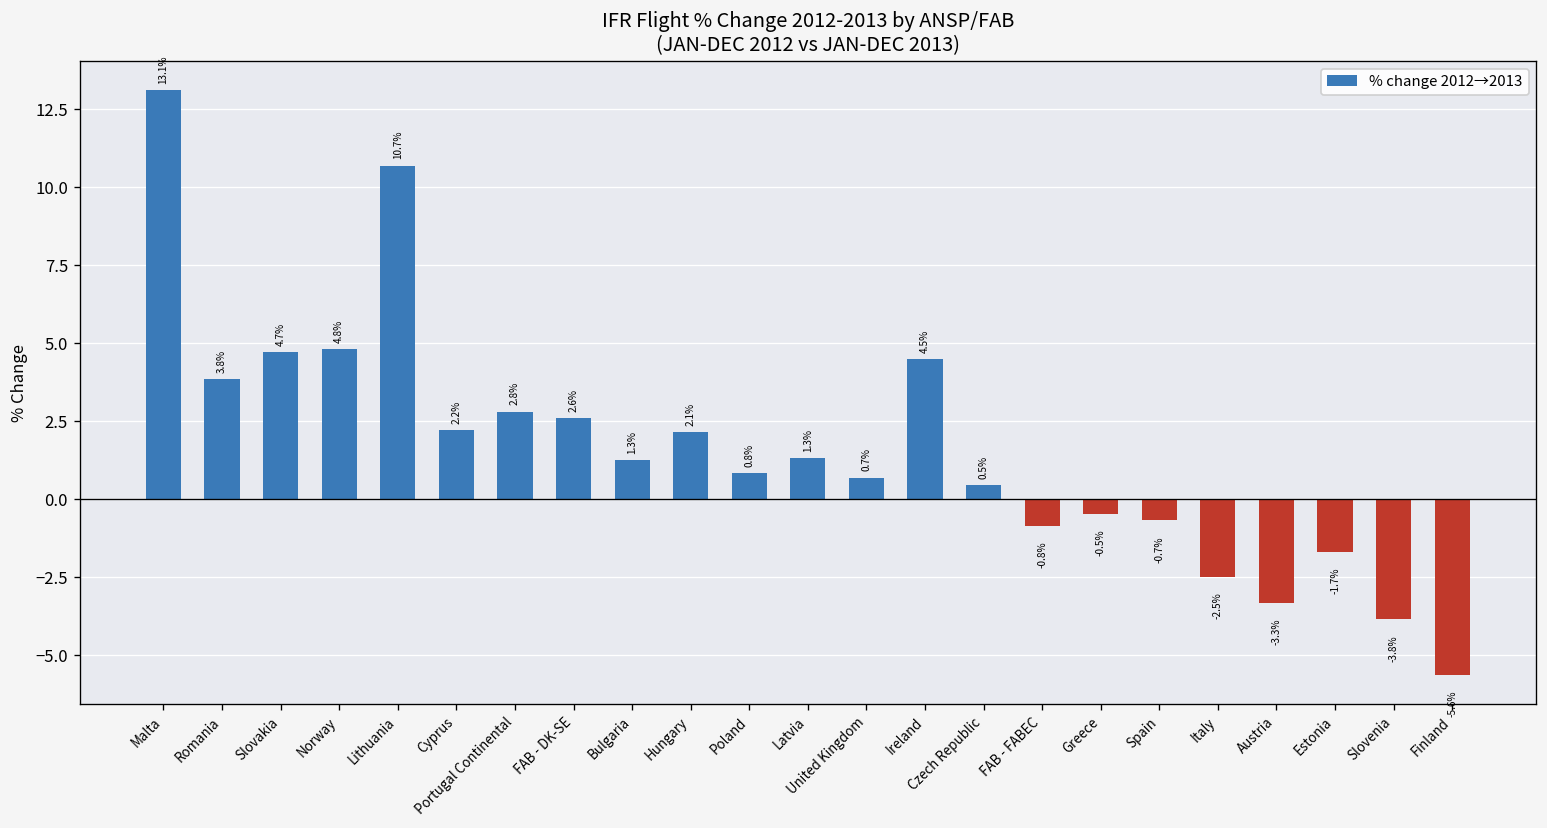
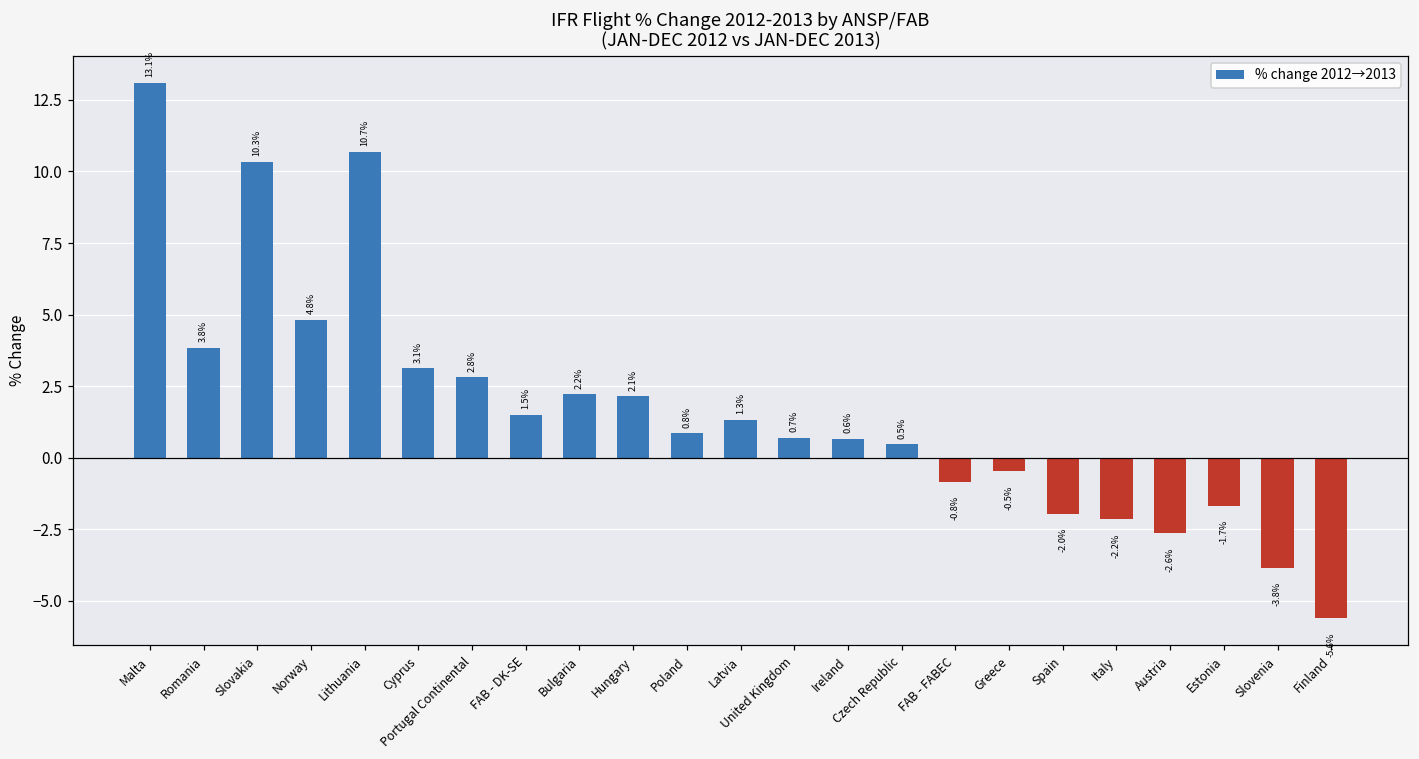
  {
    "Malta": "13.1%",
    "Romania": "3.8%",
-   "Slovakia": "4.7%",
+   "Slovakia": "10.3%",
    "Norway": "4.8%",
    "Lithuania": "10.7%",
-   "Cyprus": "2.2%",
+   "Cyprus": "3.1%",
    "Portugal Continental": "2.8%",
-   "FAB - DK-SE": "2.6%",
-   "Bulgaria": "1.3%",
+   "FAB - DK-SE": "1.5%",
+   "Bulgaria": "2.2%",
    "Hungary": "2.1%",
    "Poland": "0.8%",
    "Latvia": "1.3%",
    "United Kingdom": "0.7%",
-   "Ireland": "4.5%",
+   "Ireland": "0.6%",
    "Czech Republic": "0.5%",
    "FAB - FABEC": "-0.8%",
    "Greece": "-0.5%",
-   "Spain": "-0.7%",
-   "Italy": "-2.5%",
-   "Austria": "-3.3%",
+   "Spain": "-2.0%",
+   "Italy": "-2.2%",
+   "Austria": "-2.6%",
    "Estonia": "-1.7%",
    "Slovenia": "-3.8%",
    "Finland": "-5.6%"
  }
